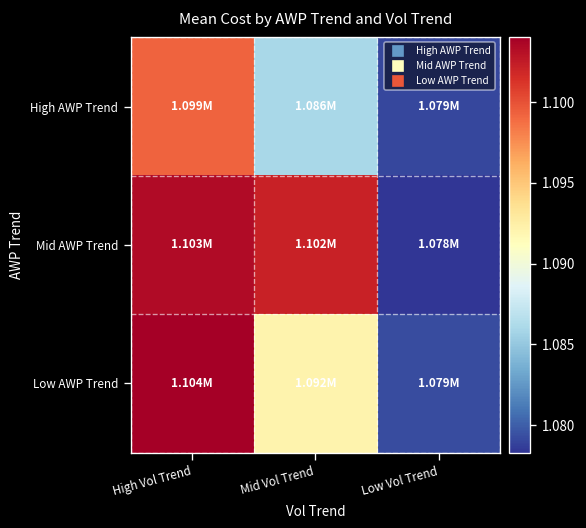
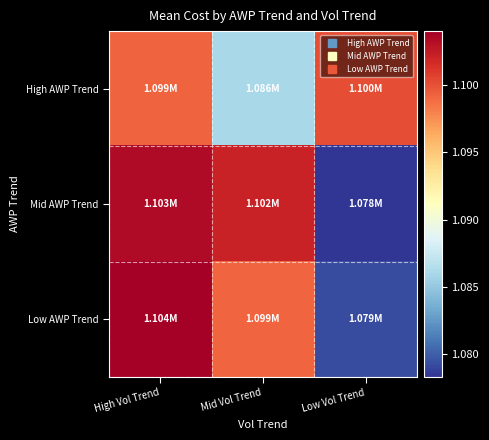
  {
    "High AWP Trend": {
      "High Vol Trend": "1.099M",
      "Mid Vol Trend": "1.086M",
-     "Low Vol Trend": "1.079M"
+     "Low Vol Trend": "1.100M"
    },
    "Mid AWP Trend": {
      "High Vol Trend": "1.103M",
      "Mid Vol Trend": "1.102M",
      "Low Vol Trend": "1.078M"
    },
    "Low AWP Trend": {
      "High Vol Trend": "1.104M",
-     "Mid Vol Trend": "1.092M",
+     "Mid Vol Trend": "1.099M",
      "Low Vol Trend": "1.079M"
    }
  }
